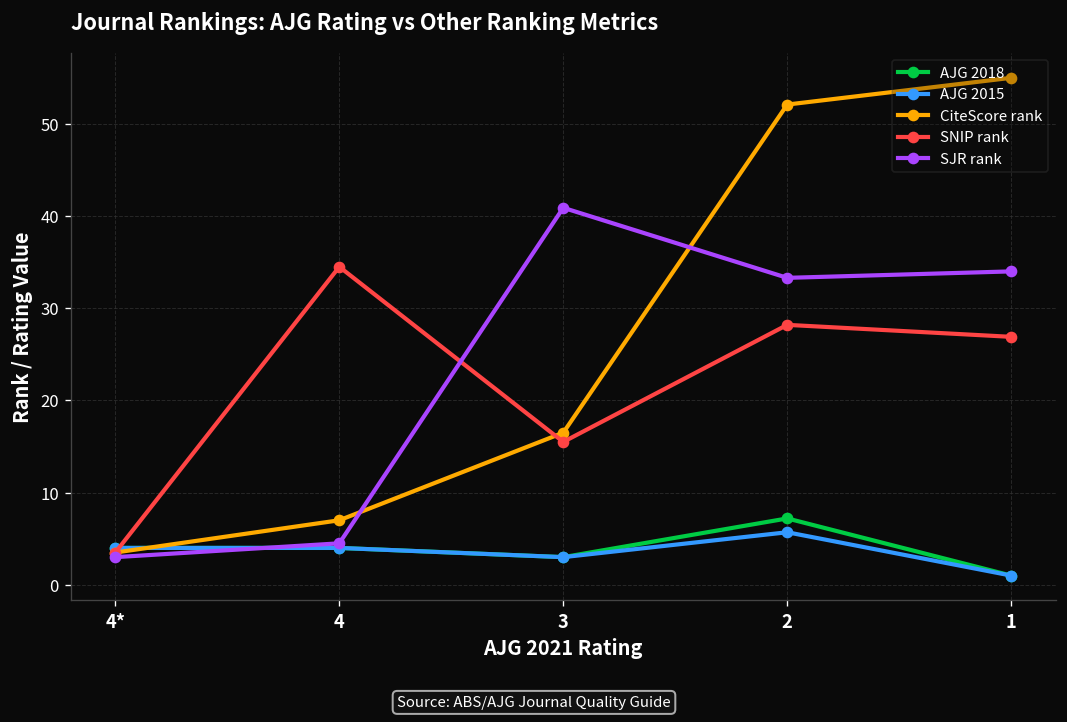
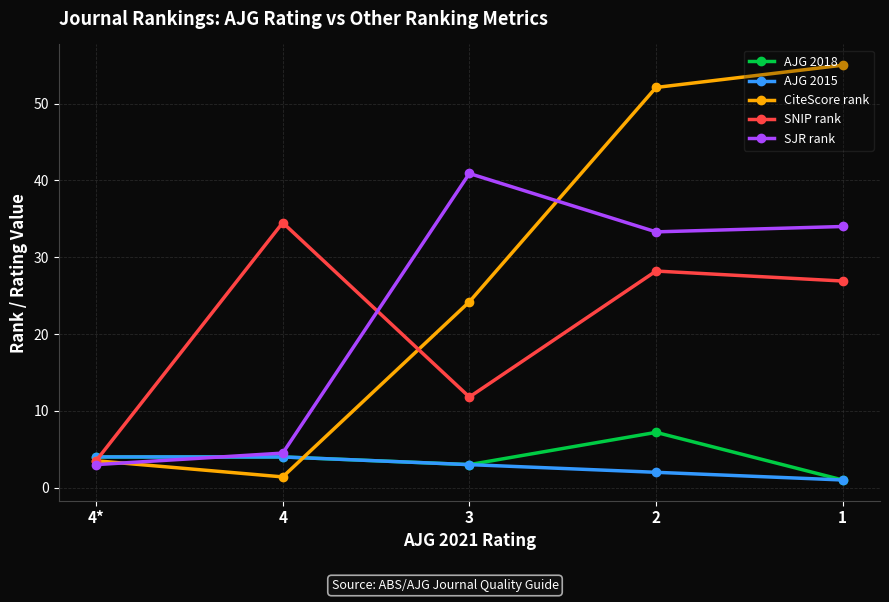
  {
    "AJG 2018": {
      "2": 7
    },
    "AJG 2015": {
-     "2": 6
+     "2": 2
    },
    "CiteScore rank": {
-     "4": 7,
-     "3": 17,
+     "4": 1,
+     "3": 24,
      "2": 52
    },
    "SNIP rank": {
      "4": 35,
-     "3": 16,
+     "3": 12,
      "2": 28,
      "1": 27
    },
    "SJR rank": {
      "4*": 3,
      "4": 5,
      "3": 41,
      "2": 33,
      "1": 34
    }
  }
